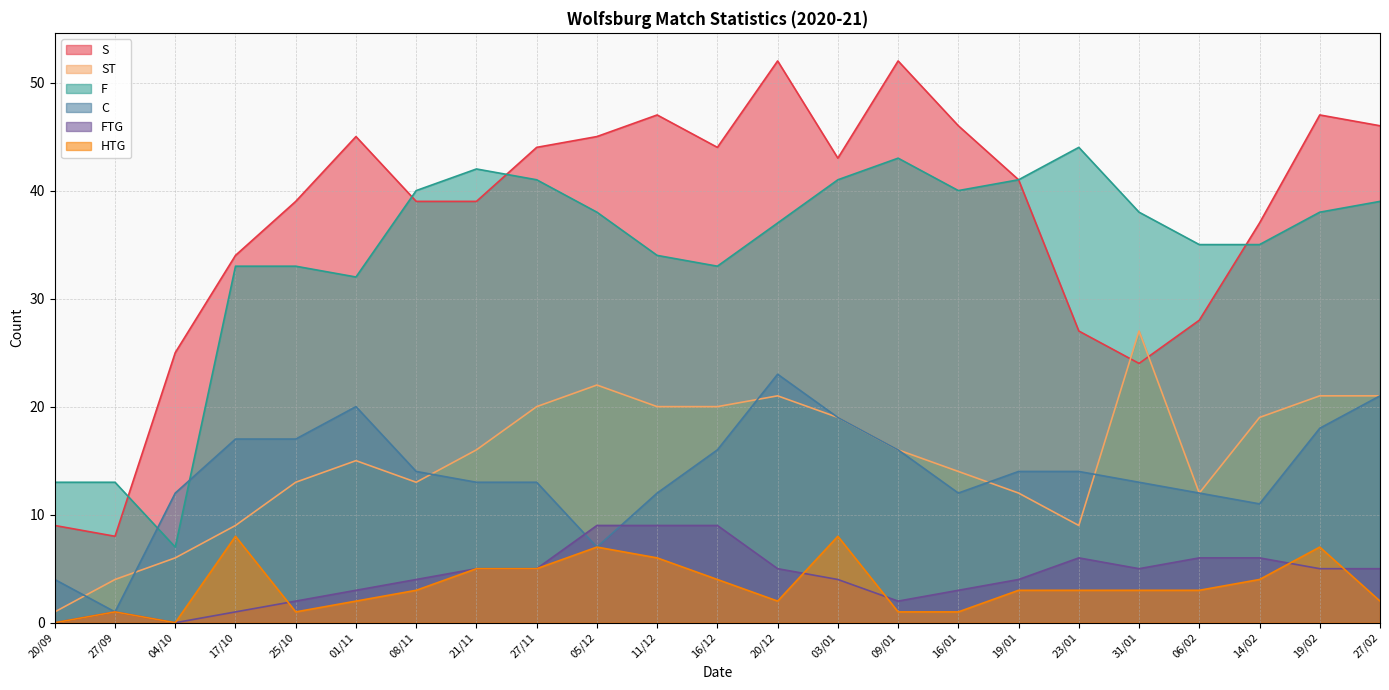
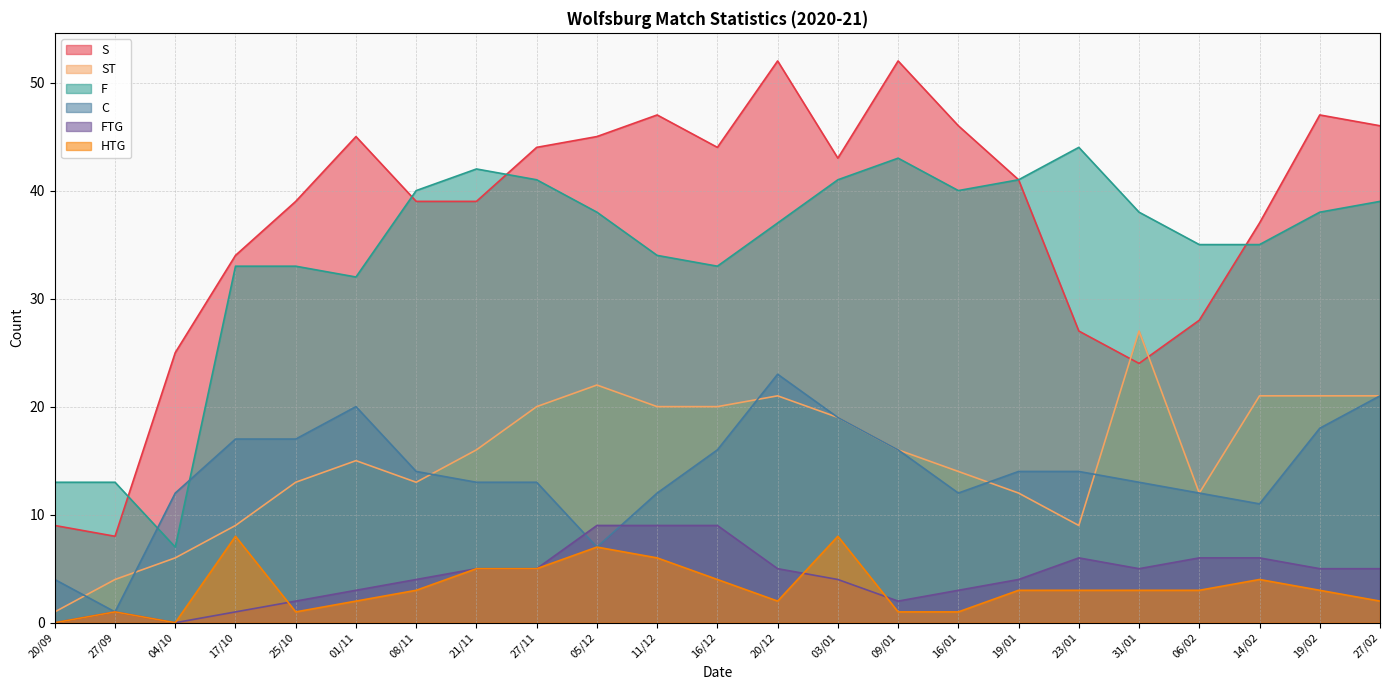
  {
    "S": {
      "20/09": 9,
      "27/09": 8,
      "04/10": 25,
      "17/10": 34,
      "25/10": 39,
      "01/11": 45,
      "08/11": 39,
      "21/11": 39,
      "27/11": 44,
      "05/12": 45,
      "11/12": 47,
      "16/12": 44,
      "20/12": 52,
      "03/01": 43,
      "09/01": 52,
      "16/01": 46,
      "23/01": 27,
      "31/01": 24,
      "06/02": 28,
      "14/02": 37,
      "19/02": 47,
      "27/02": 46
    },
    "ST": {
      "20/09": 1,
      "27/09": 4,
      "04/10": 6,
      "17/10": 9,
      "25/10": 13,
      "01/11": 15,
      "08/11": 13,
      "21/11": 16,
      "27/11": 20,
      "05/12": 22,
      "11/12": 20,
      "16/12": 20,
      "20/12": 21,
      "16/01": 14,
      "19/01": 12,
      "23/01": 9,
      "31/01": 27,
-     "14/02": 19,
+     "14/02": 21,
      "19/02": 21
    },
    "HTG": {
      "17/10": 8,
      "25/10": 1,
      "01/11": 2,
      "08/11": 3,
      "11/12": 6,
      "16/12": 4,
      "20/12": 2,
      "03/01": 8,
      "09/01": 1,
      "16/01": 1,
      "19/01": 3,
      "23/01": 3,
      "31/01": 3,
      "06/02": 3,
      "14/02": 4,
-     "19/02": 7,
+     "19/02": 3,
      "27/02": 2
    }
  }
